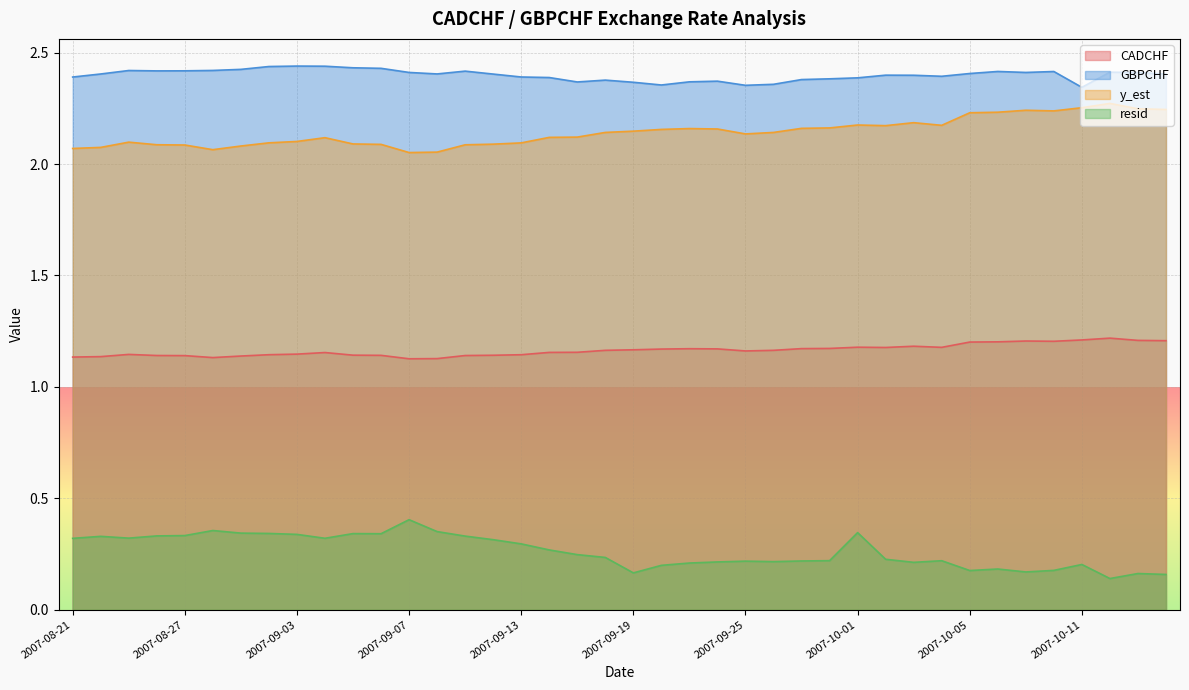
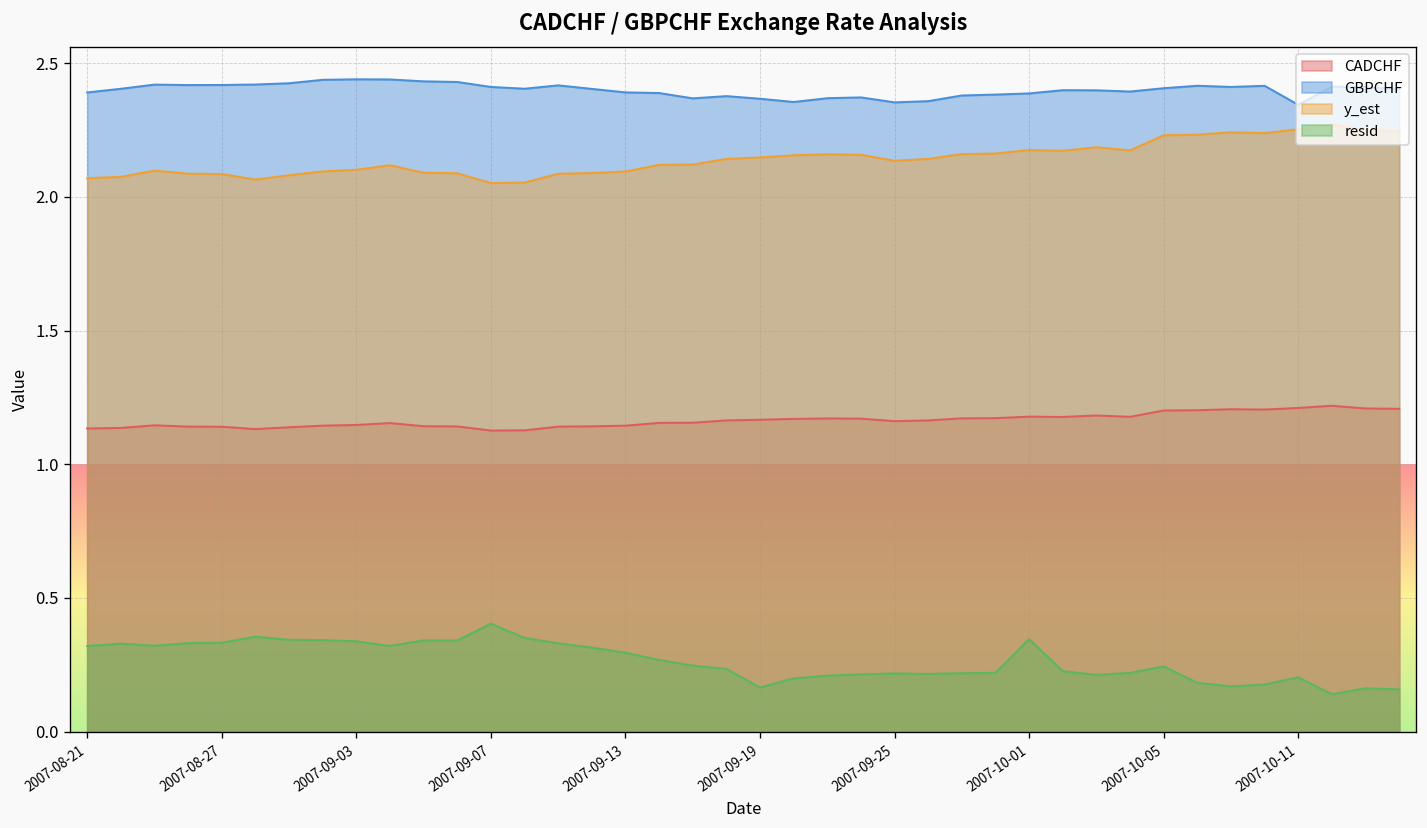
  {
    "GBPCHF": {
      "2007-08-21": 2.39,
      "2007-08-27": 2.42,
      "2007-09-03": 2.44,
      "2007-09-07": 2.41,
      "2007-09-13": 2.39,
      "2007-09-19": 2.37,
      "2007-09-25": 2.35,
      "2007-10-01": 2.39,
      "2007-10-05": 2.41
    },
    "resid": {
      "2007-08-21": 0.32,
      "2007-08-27": 0.33,
      "2007-09-03": 0.34,
      "2007-09-07": 0.40,
      "2007-09-13": 0.30,
      "2007-09-19": 0.17,
      "2007-09-25": 0.22,
      "2007-10-01": 0.35,
-     "2007-10-05": 0.18,
+     "2007-10-05": 0.24,
      "2007-10-11": 0.20
    }
  }
